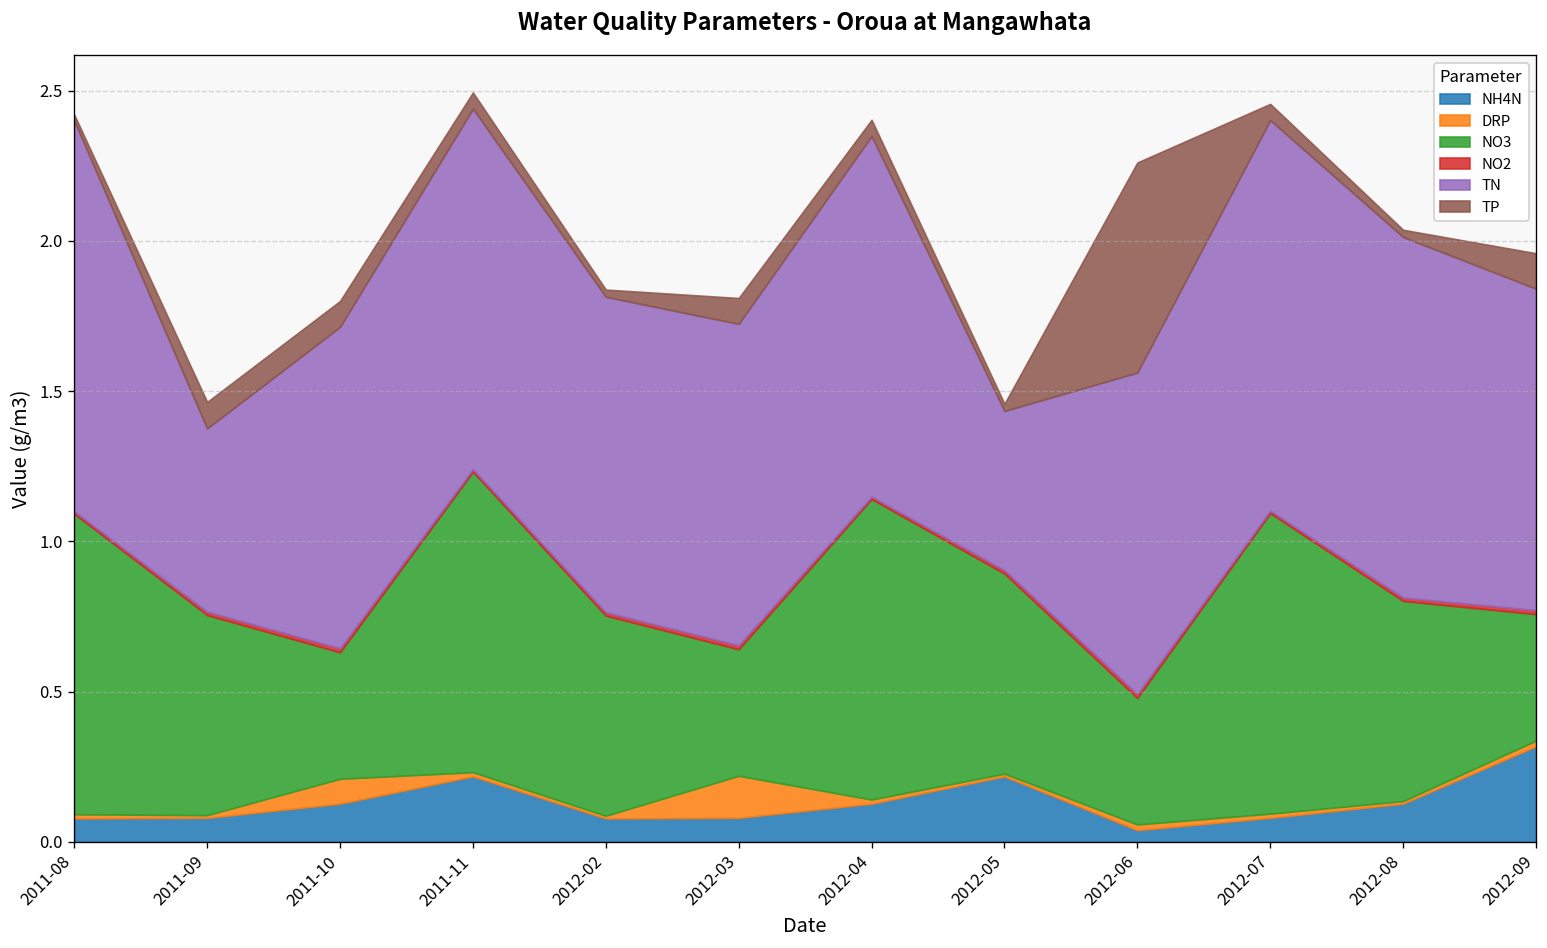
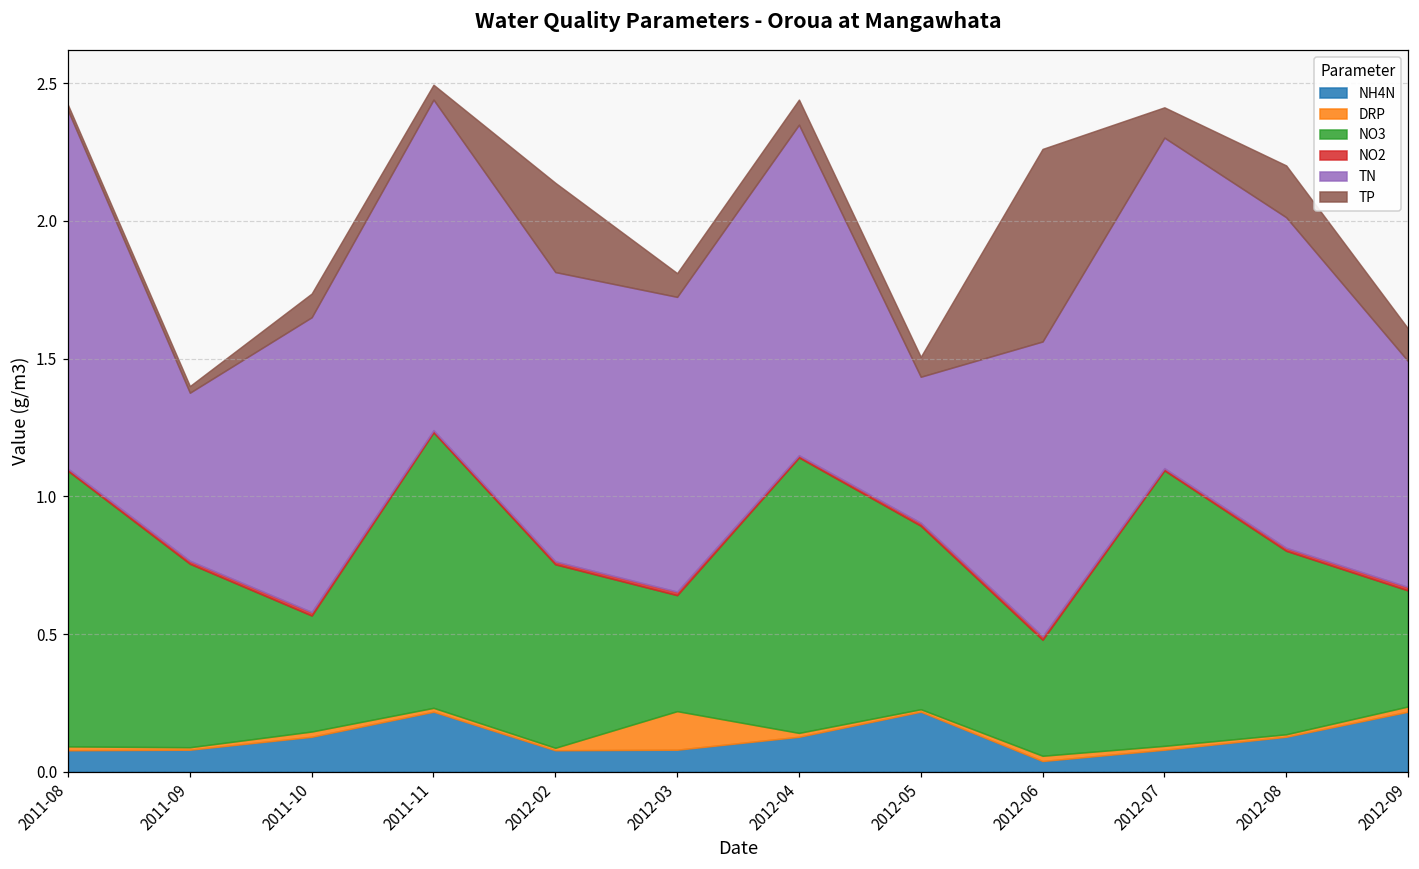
  {
    "NH4N": {
      "2011-08": 0.08,
      "2011-10": 0.13,
      "2011-11": 0.22,
      "2012-03": 0.08,
      "2012-04": 0.13,
      "2012-06": 0.04,
      "2012-07": 0.08,
-     "2012-09": 0.32
+     "2012-09": 0.22
    },
    "DRP": {
      "2011-08": 0.01,
-     "2011-10": 0.08,
+     "2011-10": 0.02,
      "2011-11": 0.01,
      "2012-03": 0.14,
      "2012-04": 0.01,
      "2012-06": 0.02,
      "2012-07": 0.01,
      "2012-09": 0.02
    },
    "NO3": {
      "2011-09": 0.67,
      "2011-10": 0.42,
      "2012-02": 0.67,
      "2012-03": 0.42,
      "2012-05": 0.67,
      "2012-06": 0.42,
      "2012-08": 0.67,
      "2012-09": 0.42
    },
    "NO2": {
      "2011-09": 0.01,
      "2011-10": 0.01,
      "2012-02": 0.01,
      "2012-03": 0.01,
      "2012-05": 0.01,
      "2012-06": 0.01,
      "2012-08": 0.01,
      "2012-09": 0.01
    },
    "TN": {
      "2011-08": 1.30,
      "2011-09": 0.61,
      "2011-10": 1.07,
      "2011-11": 1.20,
      "2012-02": 1.05,
      "2012-03": 1.07,
      "2012-04": 1.20,
      "2012-05": 0.53,
      "2012-06": 1.07,
-     "2012-07": 1.3,
+     "2012-07": 1.2,
      "2012-08": 1.20,
-     "2012-09": 1.07
+     "2012-09": 0.82
    },
    "TP": {
      "2011-08": 0.02,
-     "2011-09": 0.09,
+     "2011-09": 0.02,
      "2011-10": 0.09,
      "2011-11": 0.05,
-     "2012-02": 0.02,
+     "2012-02": 0.32,
      "2012-03": 0.09,
-     "2012-04": 0.05,
-     "2012-05": 0.02,
+     "2012-04": 0.09,
+     "2012-05": 0.07,
      "2012-06": 0.70,
-     "2012-07": 0.05,
-     "2012-08": 0.02,
+     "2012-07": 0.11,
+     "2012-08": 0.19,
      "2012-09": 0.12
    }
  }
